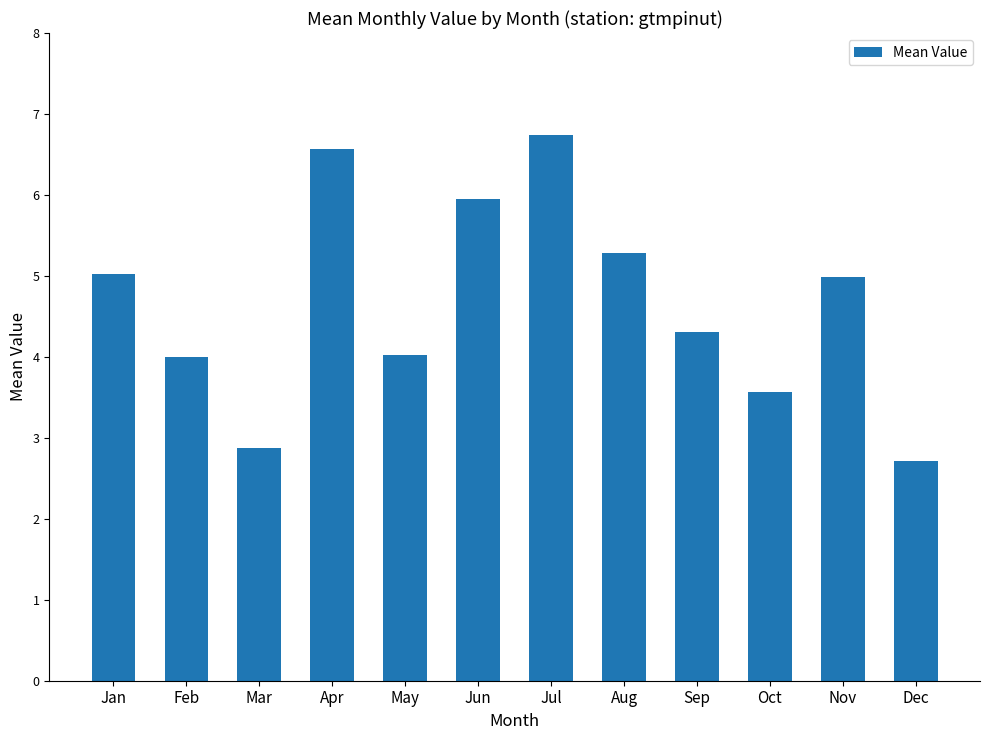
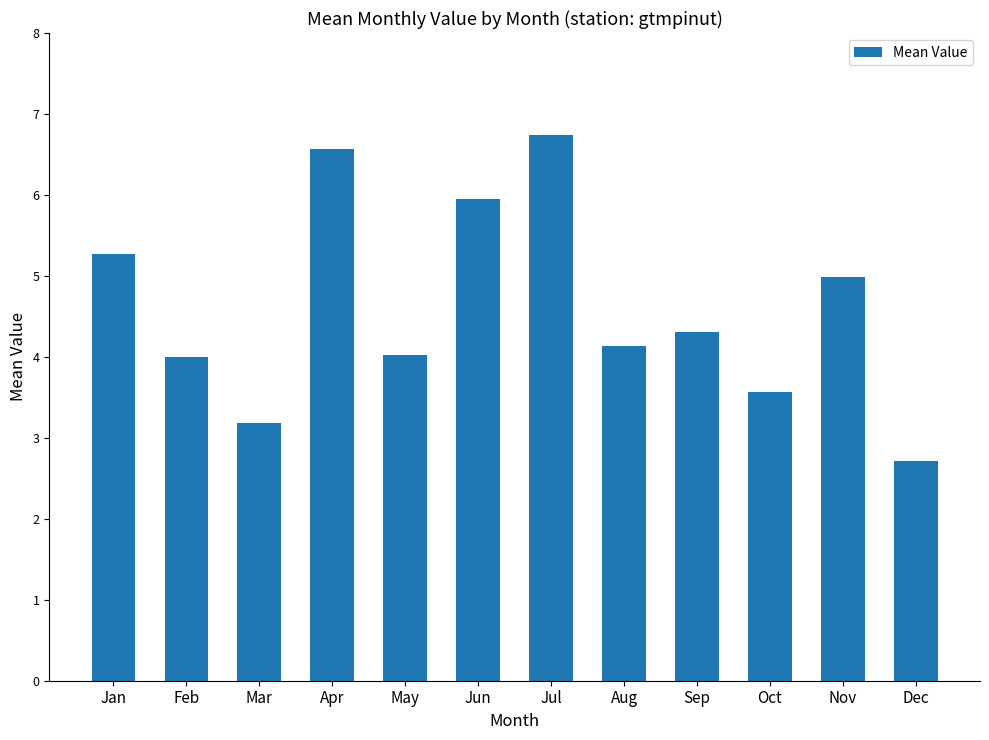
  {
-   "Jan": 5.0,
+   "Jan": 5.3,
    "Feb": 4.0,
-   "Mar": 2.9,
+   "Mar": 3.2,
    "Apr": 6.6,
    "May": 4.0,
    "Jun": 6.0,
    "Jul": 6.7,
-   "Aug": 5.3,
+   "Aug": 4.1,
    "Sep": 4.3,
    "Oct": 3.6,
    "Nov": 5.0,
    "Dec": 2.7
  }
